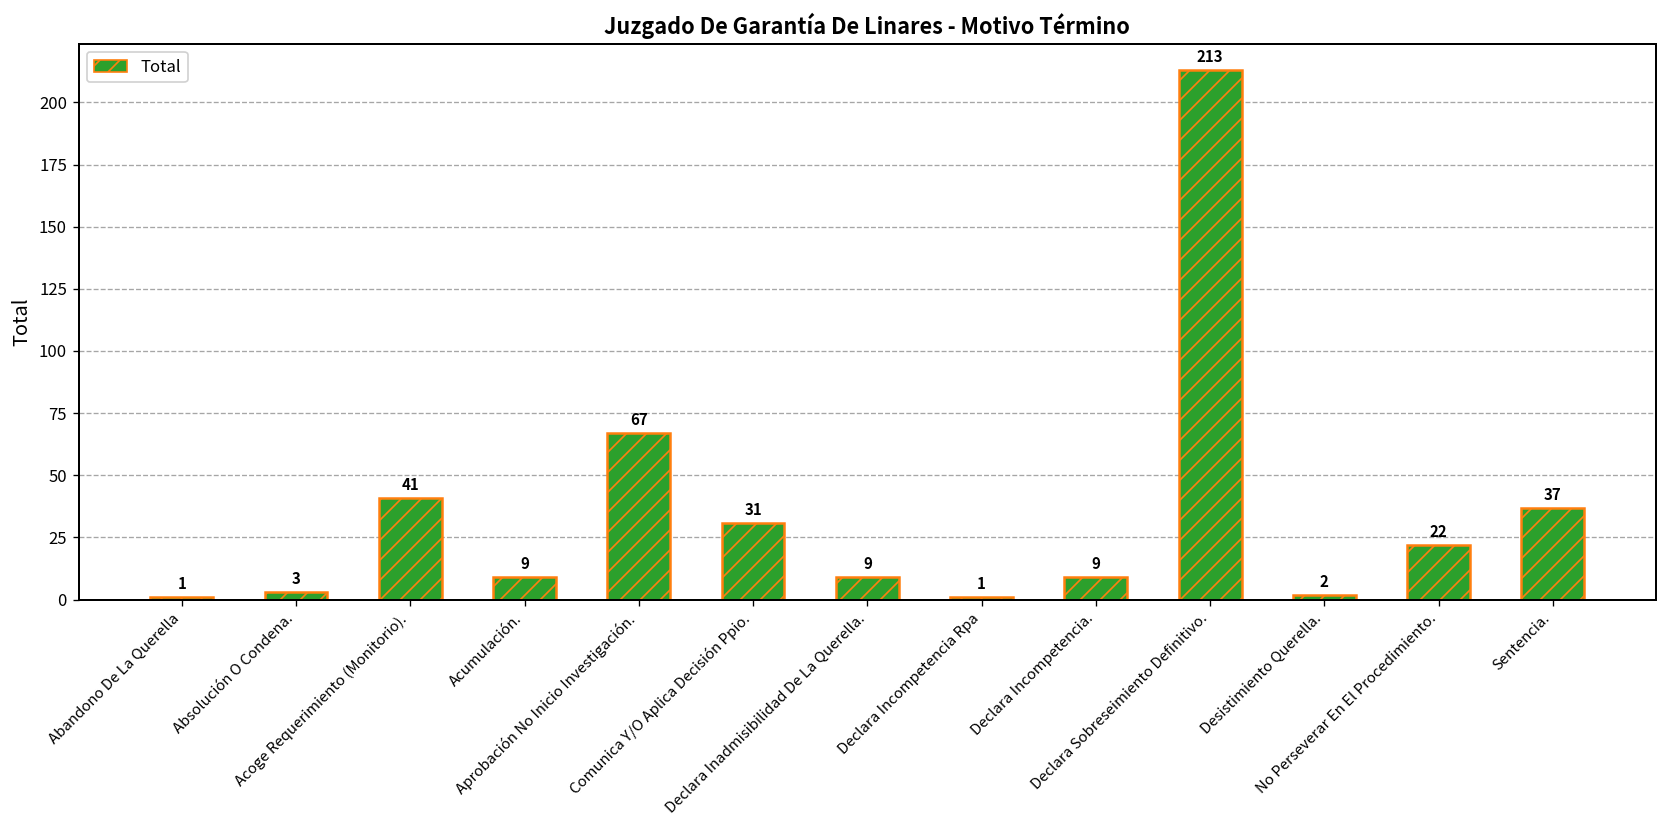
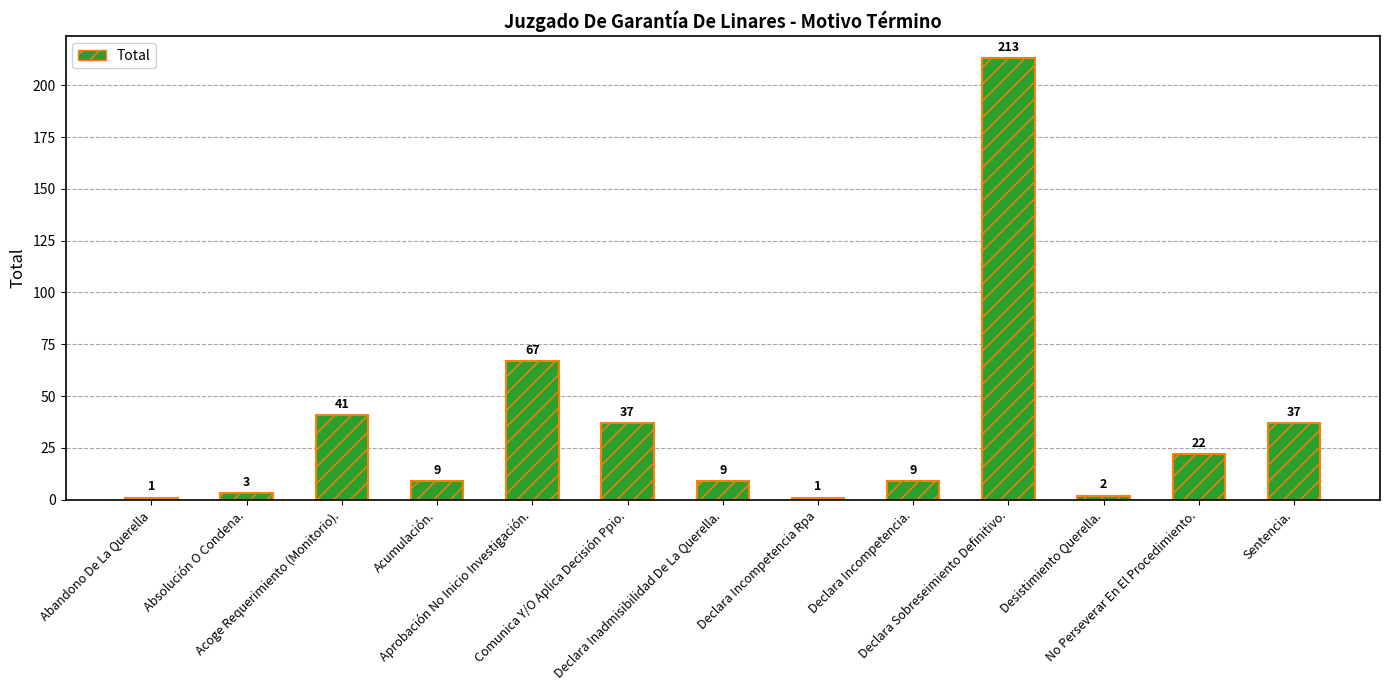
  {
    "Abandono De La Querella": 1,
    "Absolución O Condena.": 3,
    "Acoge Requerimiento (Monitorio).": 41,
    "Acumulación.": 9,
    "Aprobación No Inicio Investigación.": 67,
-   "Comunica Y/O Aplica Decisión Ppio.": 31,
+   "Comunica Y/O Aplica Decisión Ppio.": 37,
    "Declara Inadmisibilidad De La Querella.": 9,
    "Declara Incompetencia Rpa": 1,
    "Declara Incompetencia.": 9,
    "Declara Sobreseimiento Definitivo.": 213,
    "Desistimiento Querella.": 2,
    "No Perseverar En El Procedimiento.": 22,
    "Sentencia.": 37
  }
